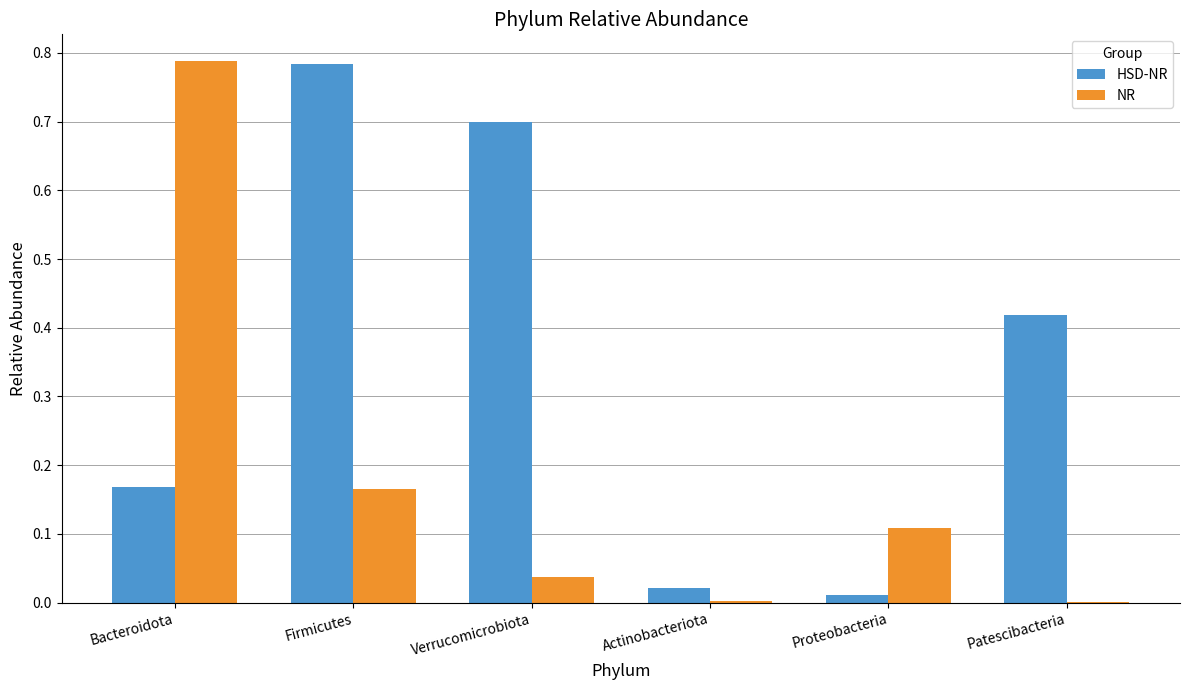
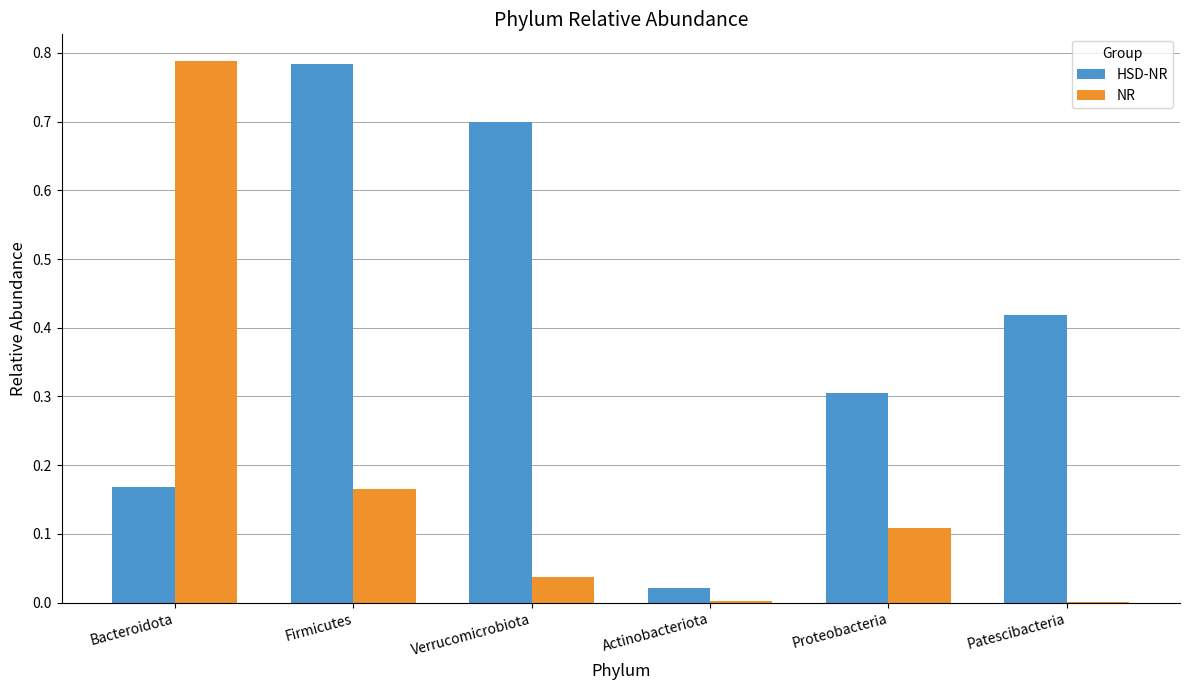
  {
    "HSD-NR": {
      "Bacteroidota": 0.17,
      "Firmicutes": 0.78,
      "Verrucomicrobiota": 0.70,
      "Actinobacteriota": 0.02,
-     "Proteobacteria": 0.01,
+     "Proteobacteria": 0.30,
      "Patescibacteria": 0.42
    },
    "NR": {
      "Bacteroidota": 0.79,
      "Firmicutes": 0.17,
      "Verrucomicrobiota": 0.04,
      "Proteobacteria": 0.11
    }
  }
